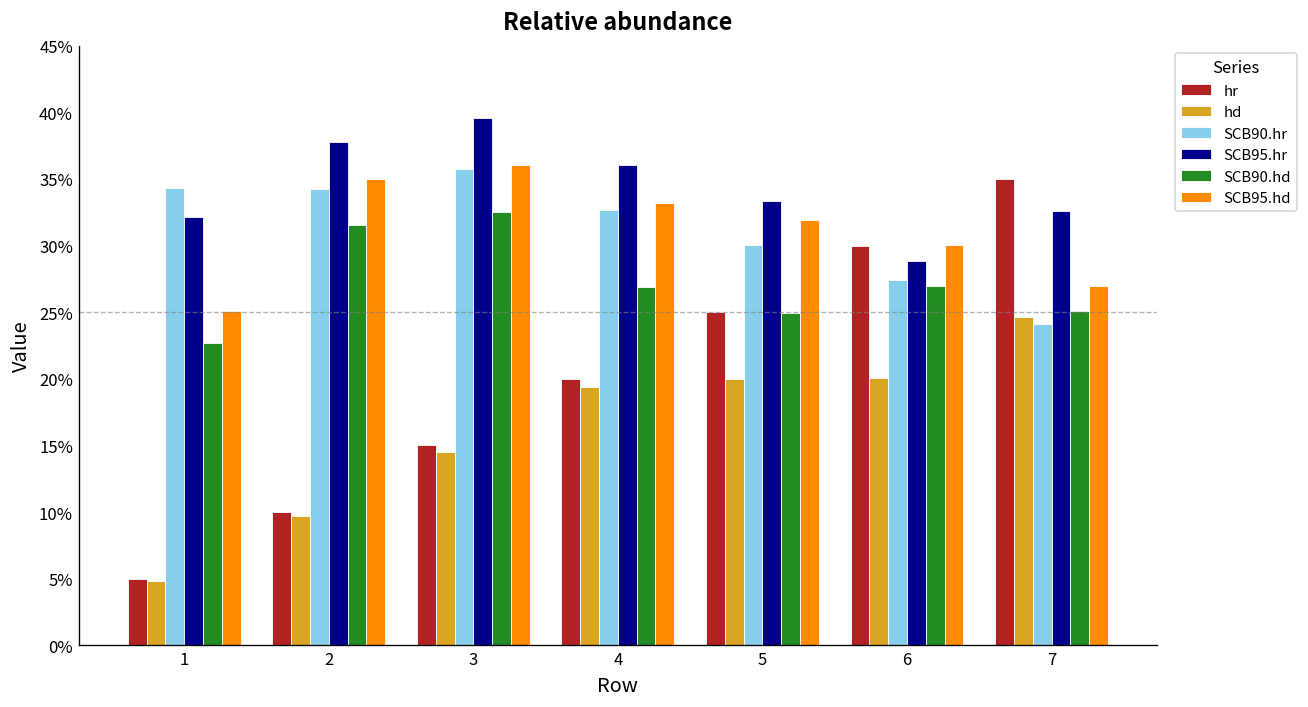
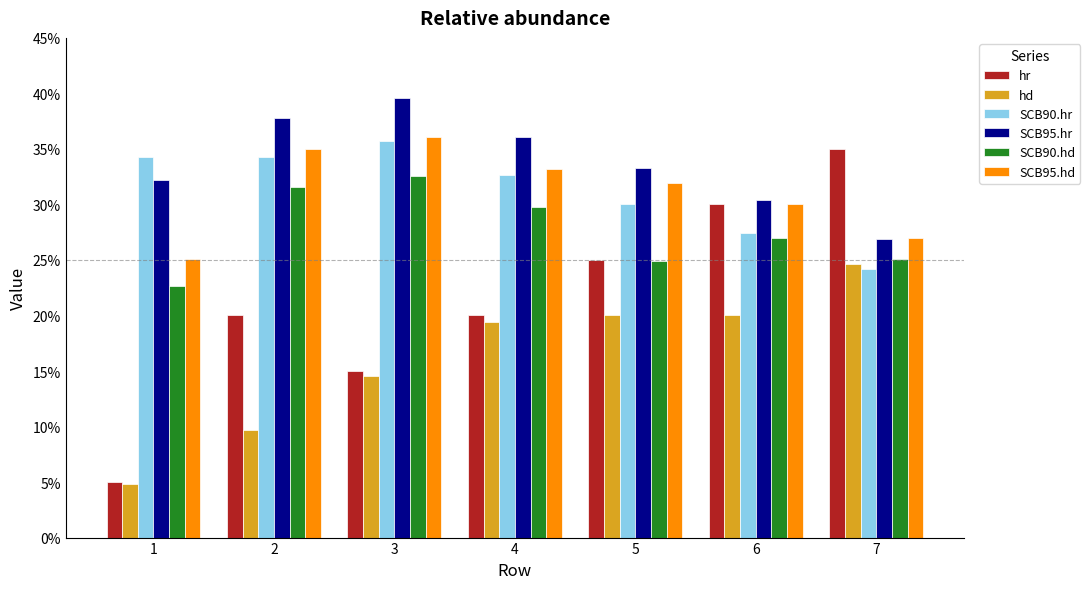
  {
    "hr": {
      "1": "5.0%",
-     "2": "10.0%",
+     "2": "20.0%",
      "3": "15.0%",
      "4": "20.0%",
      "5": "25.0%",
      "6": "30.0%",
      "7": "35.0%"
    },
    "SCB90.hr": {
      "1": "34.3%",
      "2": "34.2%",
      "3": "35.7%",
      "4": "32.6%",
      "5": "30.1%",
      "6": "27.4%",
      "7": "24.1%"
    },
    "SCB95.hr": {
      "1": "32.2%",
      "2": "37.8%",
      "3": "39.6%",
      "4": "36.1%",
      "5": "33.3%",
-     "6": "28.8%",
-     "7": "32.6%"
+     "6": "30.4%",
+     "7": "26.8%"
    },
    "SCB90.hd": {
      "1": "22.7%",
      "2": "31.6%",
      "3": "32.5%",
-     "4": "26.9%",
+     "4": "29.8%",
      "5": "24.9%",
      "6": "27.0%",
      "7": "25.1%"
    }
  }
